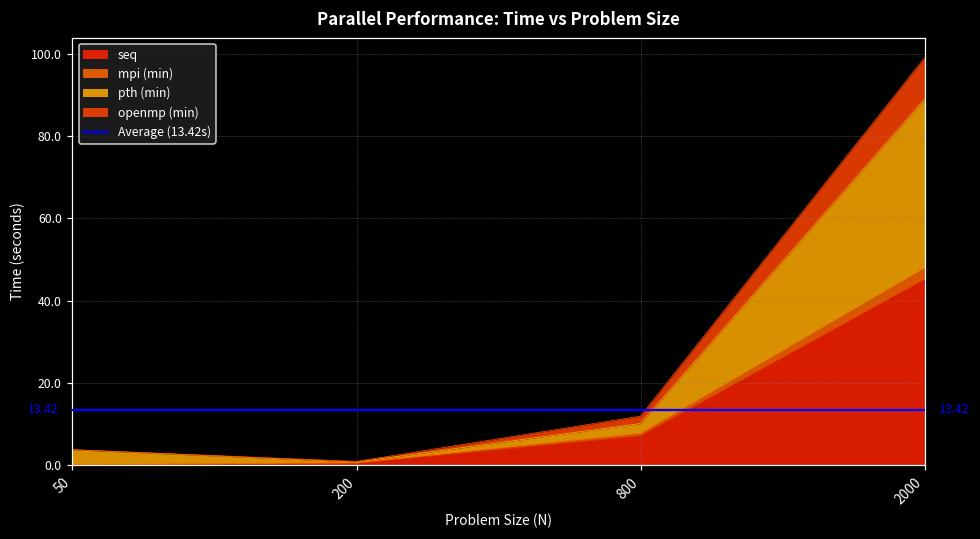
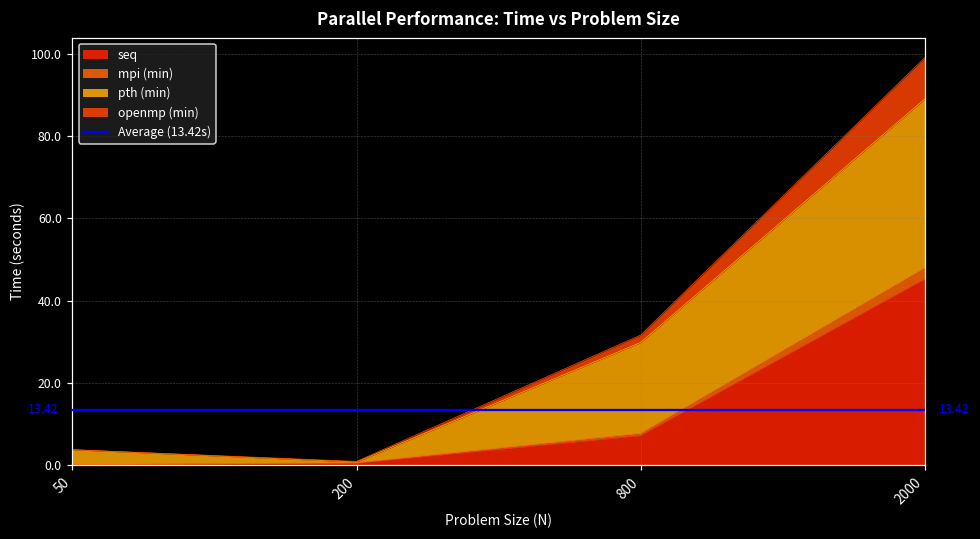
  {
    "pth (min)": {
-     "800": 2,
+     "800": 22,
      "2000": 41
    }
  }
